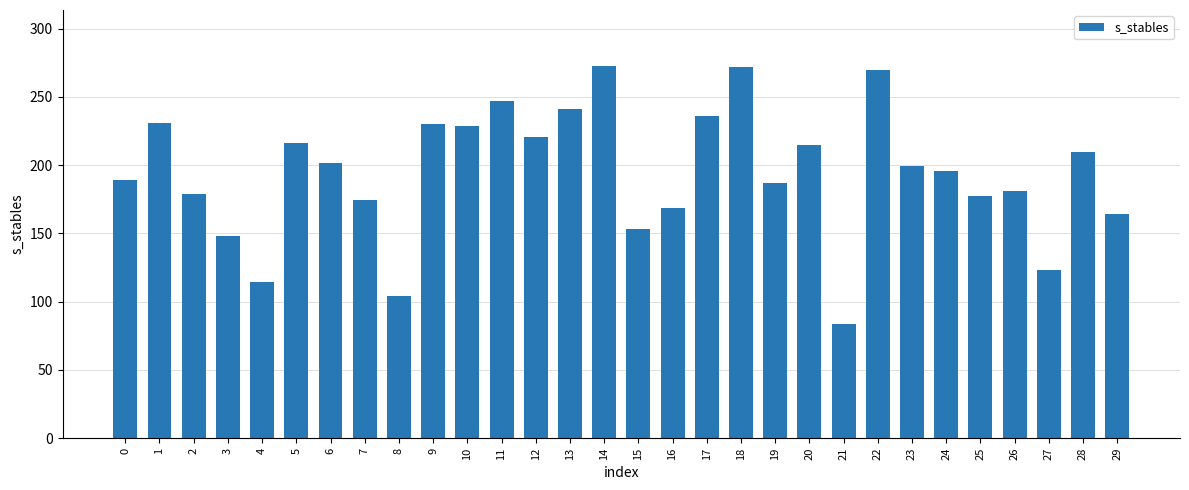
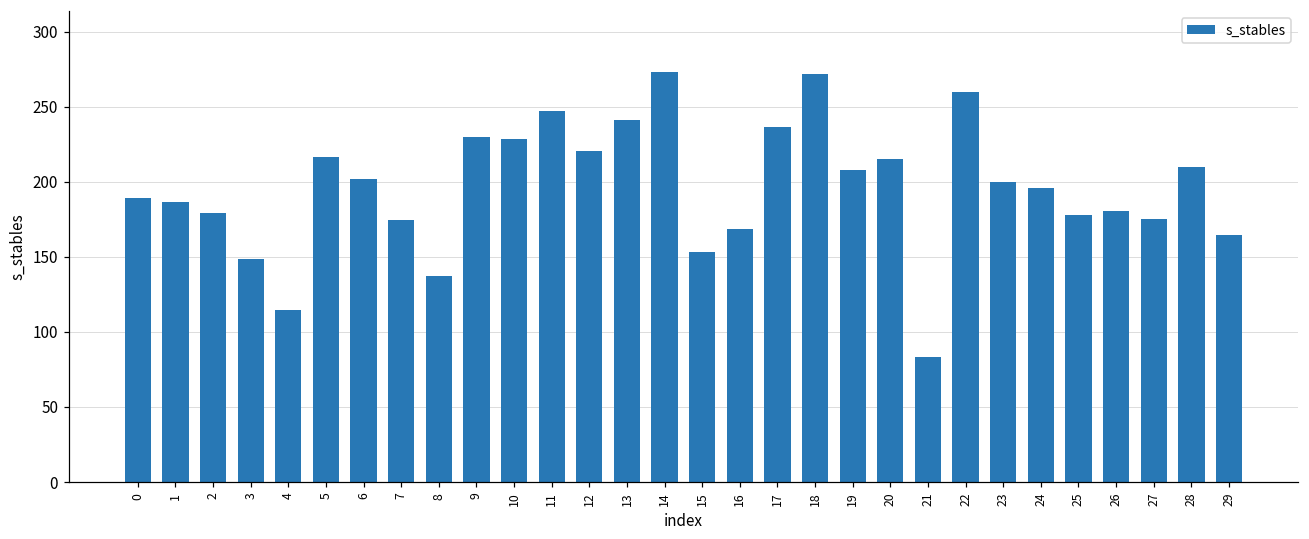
  {
    "0": 189,
-   "1": 231,
+   "1": 186,
    "2": 179,
    "3": 148,
    "4": 114,
    "5": 216,
    "6": 202,
    "7": 175,
-   "8": 104,
+   "8": 137,
    "9": 230,
    "10": 228,
    "11": 247,
    "12": 220,
    "13": 241,
    "14": 273,
    "15": 153,
    "16": 169,
    "17": 236,
    "18": 272,
-   "19": 187,
+   "19": 208,
    "20": 215,
    "21": 83,
-   "22": 270,
+   "22": 260,
    "23": 200,
    "24": 196,
    "25": 178,
    "26": 181,
-   "27": 123,
+   "27": 175,
    "28": 210,
    "29": 164
  }
